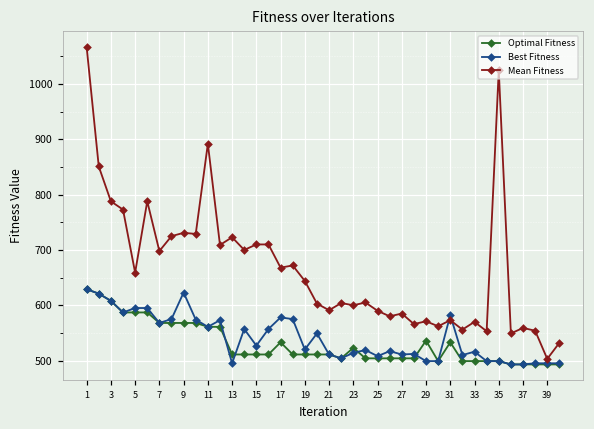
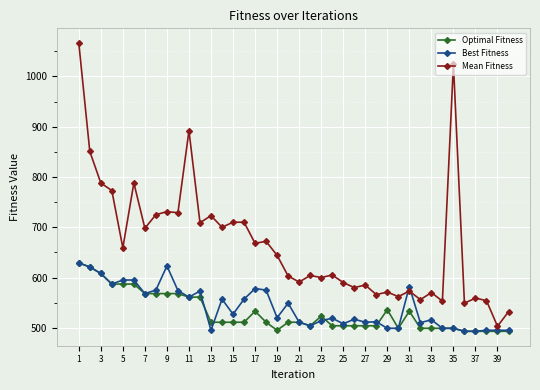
  {
    "Optimal Fitness": {
      "5": 590,
      "9": 570,
      "13": 510,
      "15": 510,
      "17": 530,
-     "19": 510,
+     "19": 500,
      "23": 520,
      "27": 500,
      "29": 540,
      "31": 530,
      "33": 500
    },
    "Best Fitness": {
      "5": 600,
      "9": 620,
      "13": 500,
      "15": 530,
      "17": 580,
      "19": 520,
      "23": 510,
      "27": 510,
      "29": 500,
      "31": 580,
      "33": 520
    },
    "Mean Fitness": {
      "1": 1070,
      "3": 790,
      "5": 660,
      "7": 700,
      "9": 730,
      "11": 890,
      "13": 720,
      "15": 710,
      "17": 670,
      "19": 640,
      "21": 590,
      "23": 600,
      "25": 590,
      "27": 590,
      "29": 570,
      "31": 570,
      "33": 570,
      "37": 560,
      "39": 500
    }
  }
